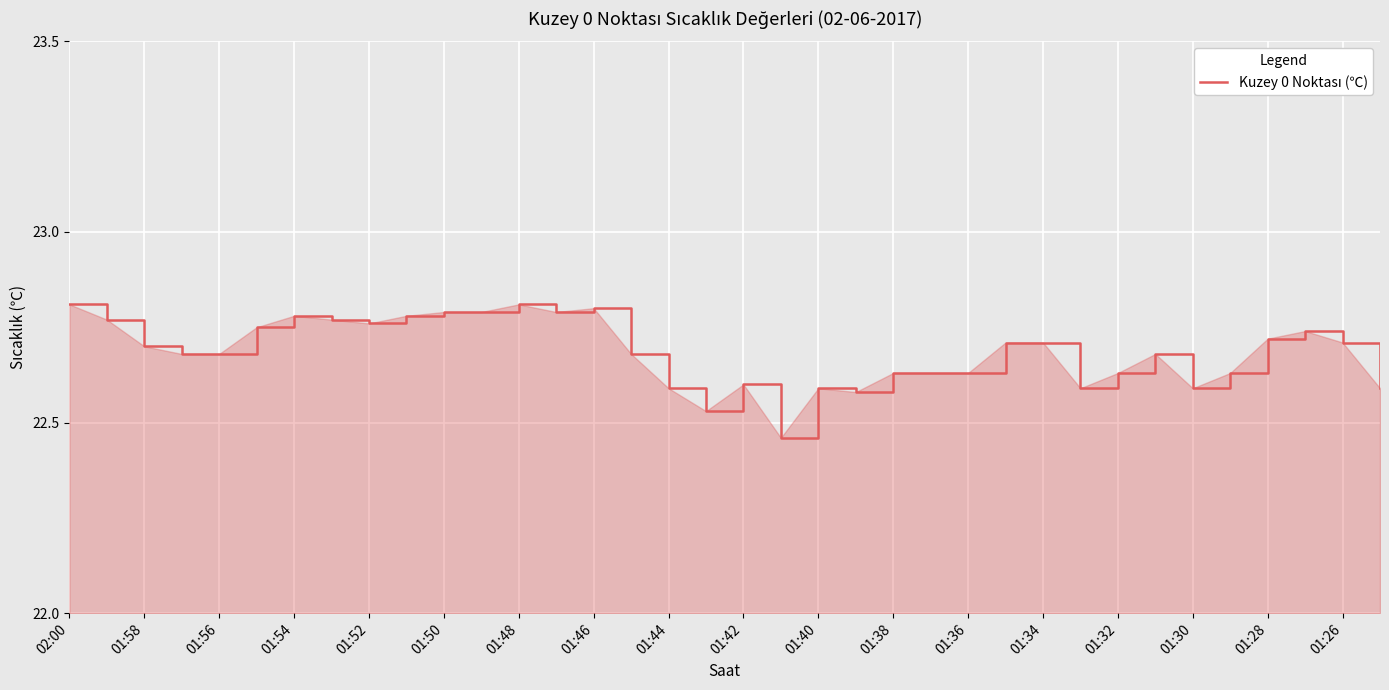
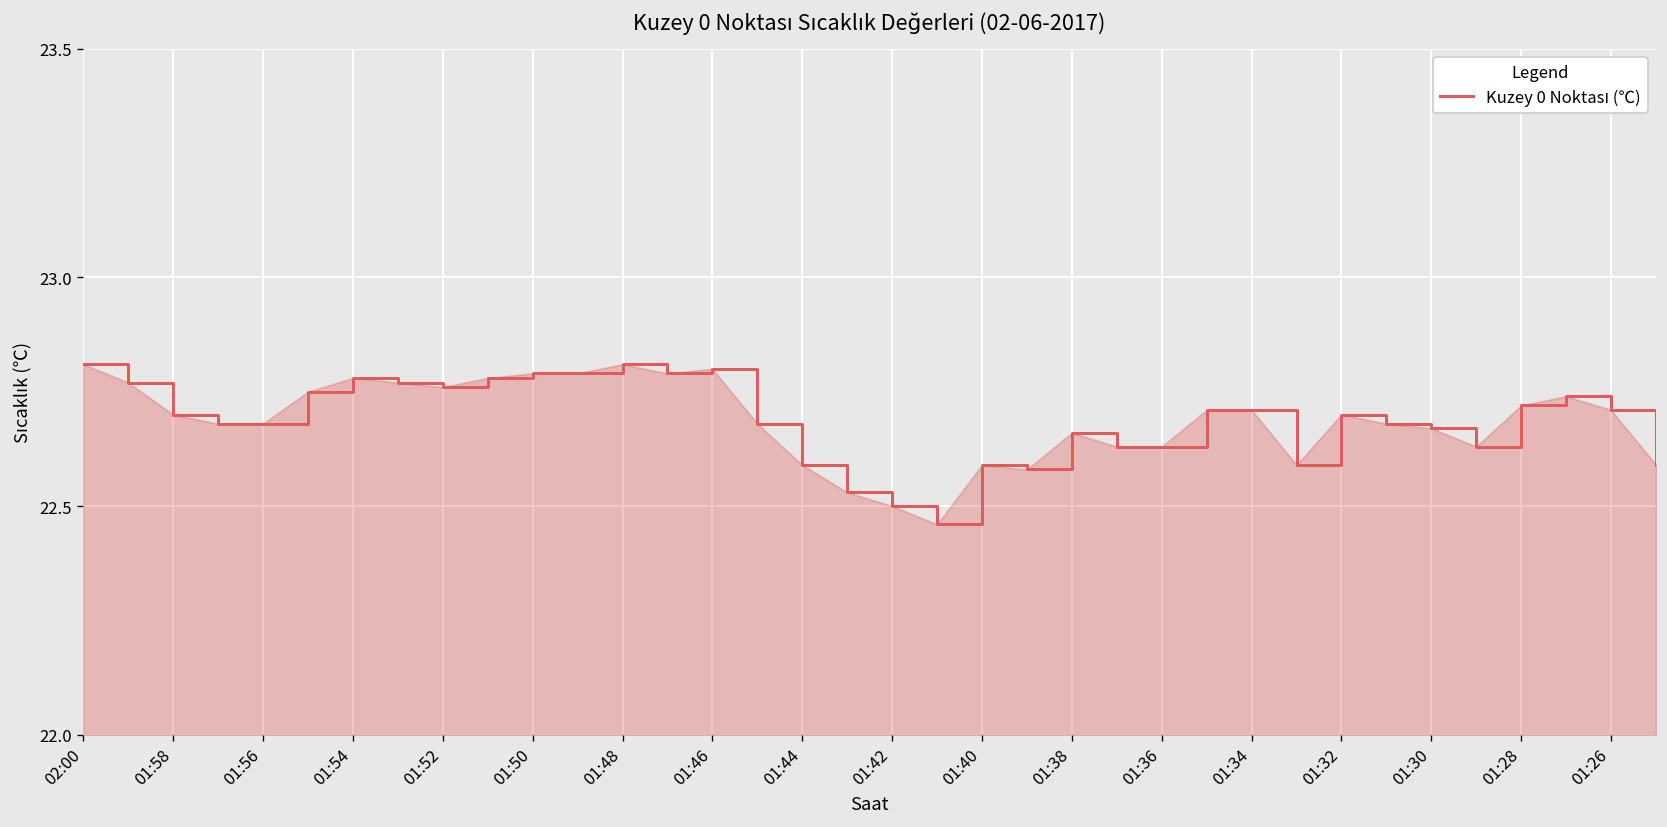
  {
    "02:00": 22.81,
    "01:58": 22.70,
    "01:56": 22.68,
    "01:54": 22.78,
    "01:52": 22.76,
    "01:50": 22.79,
    "01:48": 22.81,
    "01:46": 22.80,
    "01:44": 22.59,
-   "01:42": 22.6,
+   "01:42": 22.5,
    "01:40": 22.59,
-   "01:38": 22.63,
+   "01:38": 22.66,
    "01:36": 22.63,
    "01:34": 22.71,
-   "01:32": 22.63,
-   "01:30": 22.59,
+   "01:32": 22.70,
+   "01:30": 22.67,
    "01:28": 22.72,
    "01:26": 22.71
  }
